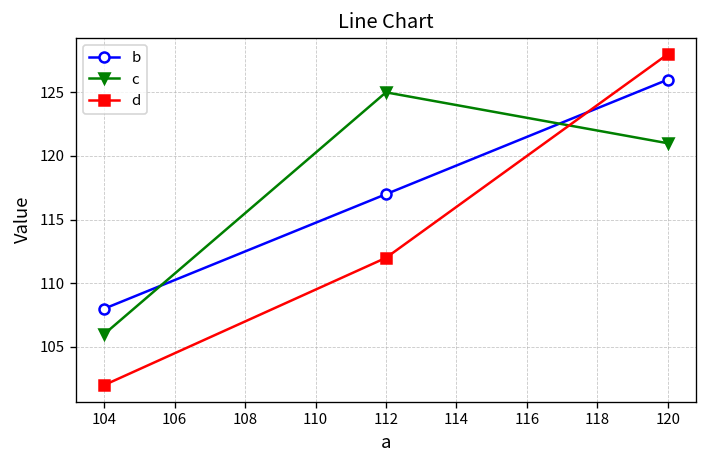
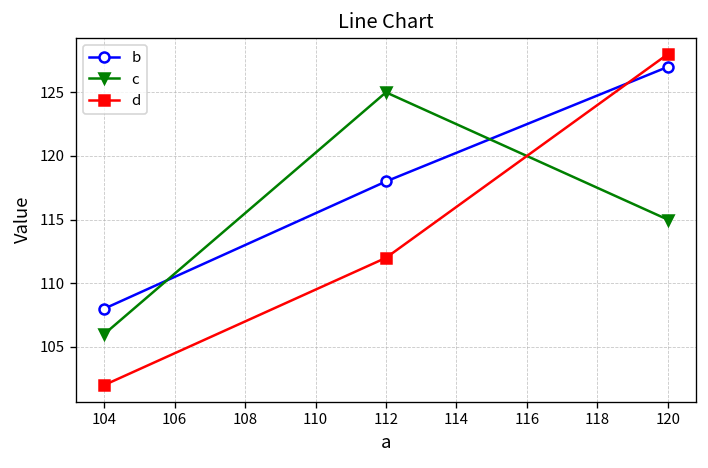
  {
    "b": {
      "104": 108,
-     "112": 117,
-     "120": 126
+     "112": 118,
+     "120": 127
    },
    "c": {
      "104": 106,
      "112": 125,
-     "120": 121
+     "120": 115
    },
    "d": {
      "104": 102,
      "112": 112,
      "120": 128
    }
  }
